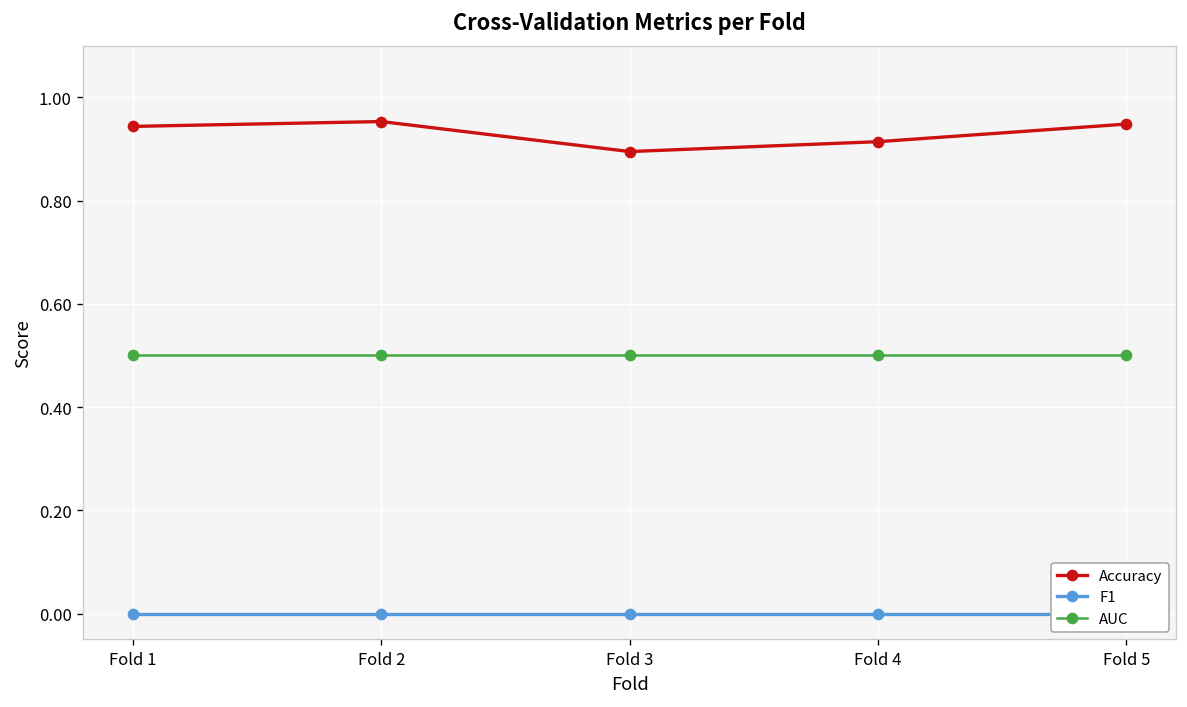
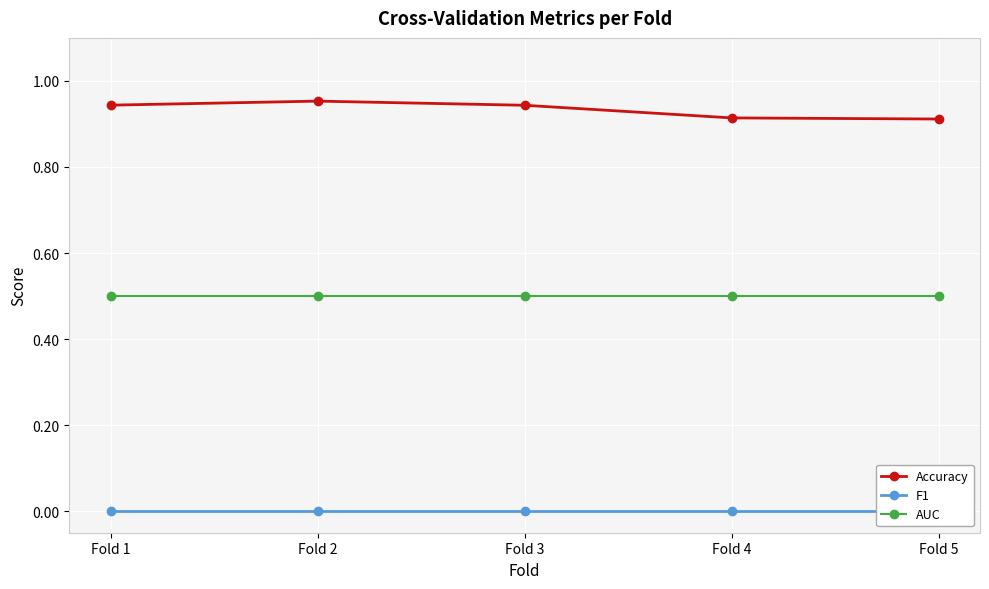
  {
    "Accuracy": {
      "Fold 1": 0.94,
      "Fold 2": 0.95,
-     "Fold 3": 0.89,
+     "Fold 3": 0.94,
      "Fold 4": 0.91,
-     "Fold 5": 0.95
+     "Fold 5": 0.91
    },
    "F1": {
      "Fold 1": 0.00,
      "Fold 2": 0.00,
      "Fold 3": 0.00,
      "Fold 4": 0.00
    },
    "AUC": {
      "Fold 1": 0.50,
      "Fold 2": 0.50,
      "Fold 3": 0.50,
      "Fold 4": 0.50,
      "Fold 5": 0.50
    }
  }
